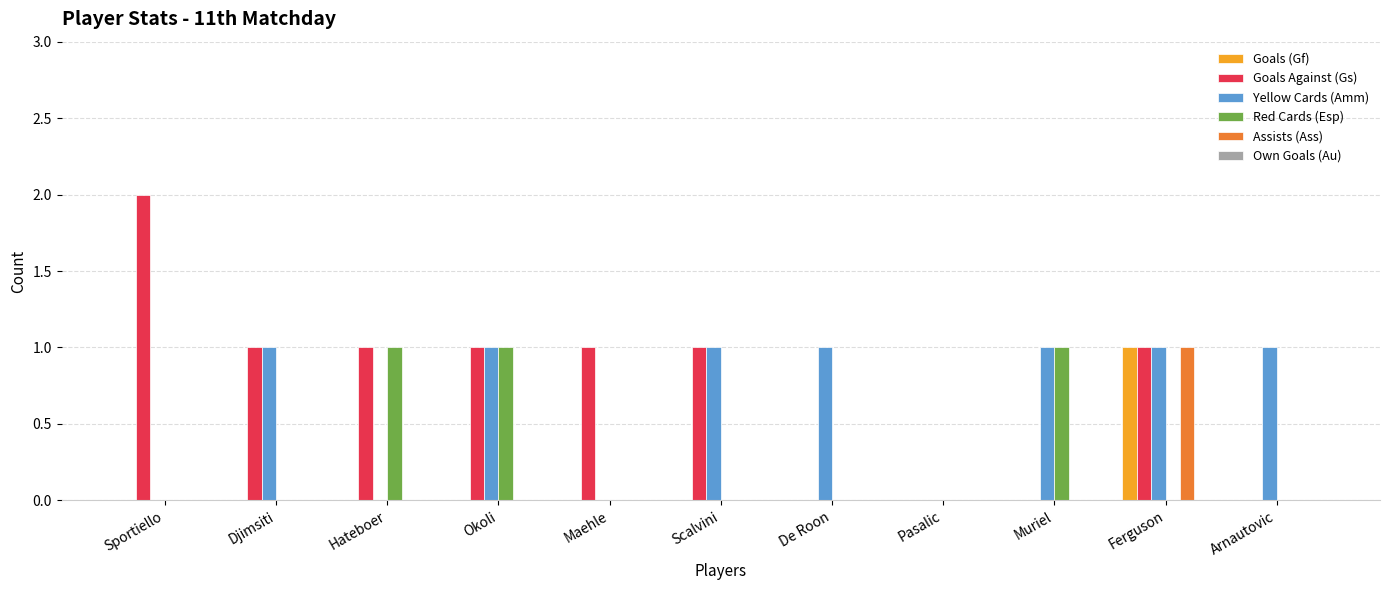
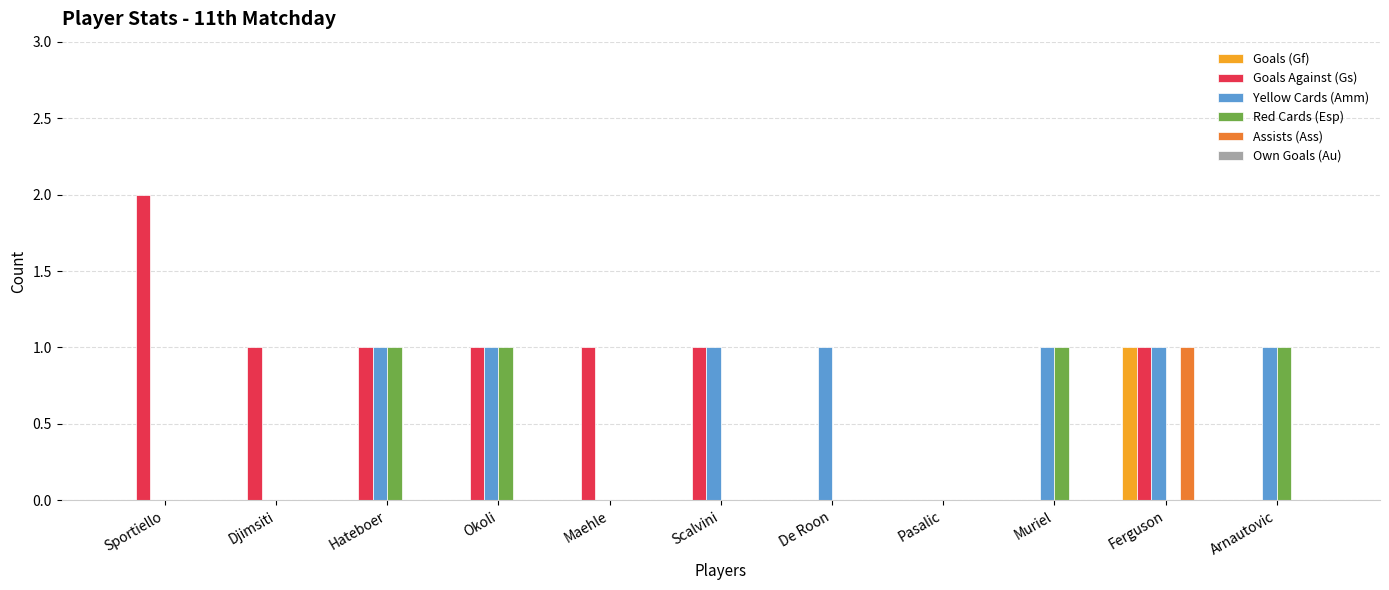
  {
    "Goals Against (Gs)": {
      "Sportiello": 2,
      "Djimsiti": 1,
      "Hateboer": 1,
      "Okoli": 1,
      "Maehle": 1,
      "Scalvini": 1,
      "De Roon": 0,
      "Pasalic": 0,
      "Muriel": 0,
      "Ferguson": 1,
      "Arnautovic": 0
    },
    "Yellow Cards (Amm)": {
      "Sportiello": 0,
-     "Djimsiti": 1,
-     "Hateboer": 0,
+     "Djimsiti": 0,
+     "Hateboer": 1,
      "Okoli": 1,
      "Maehle": 0,
      "Scalvini": 1,
      "De Roon": 1,
      "Pasalic": 0,
      "Muriel": 1,
      "Ferguson": 1,
      "Arnautovic": 1
    },
    "Red Cards (Esp)": {
      "Sportiello": 0,
      "Djimsiti": 0,
      "Hateboer": 1,
      "Okoli": 1,
      "Maehle": 0,
      "Scalvini": 0,
      "De Roon": 0,
      "Pasalic": 0,
      "Muriel": 1,
      "Ferguson": 0,
-     "Arnautovic": 0
+     "Arnautovic": 1
    },
    "Own Goals (Au)": {
      "Sportiello": 0,
      "Djimsiti": 0,
      "Hateboer": 0,
      "Okoli": 0,
      "Maehle": 0,
      "Scalvini": 0,
      "De Roon": 0,
      "Pasalic": 0,
      "Muriel": 0,
      "Ferguson": 0,
      "Arnautovic": 0
    }
  }
